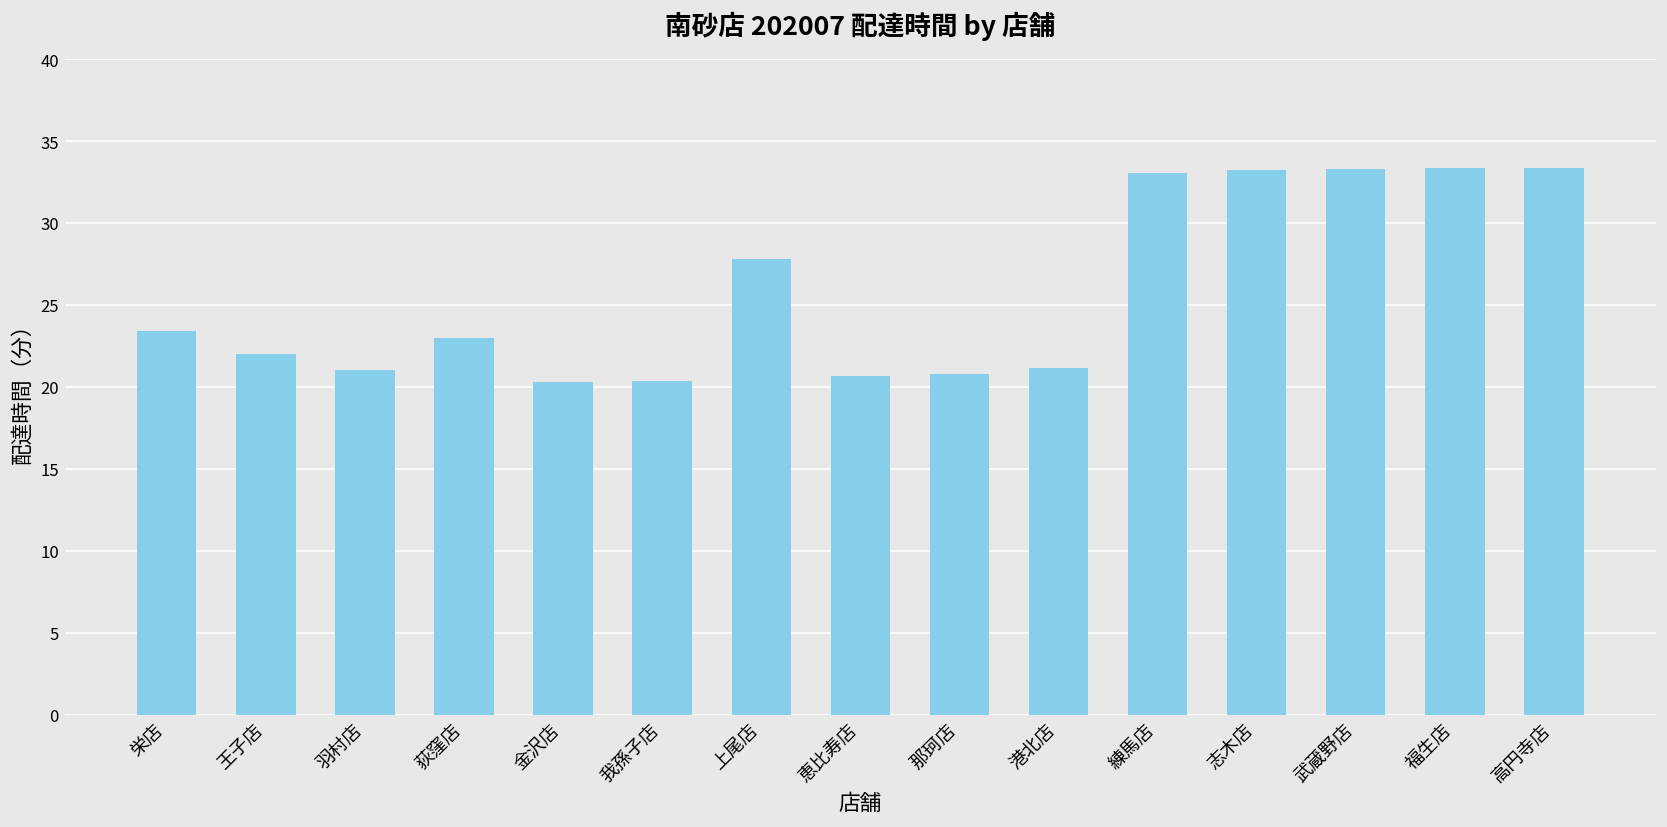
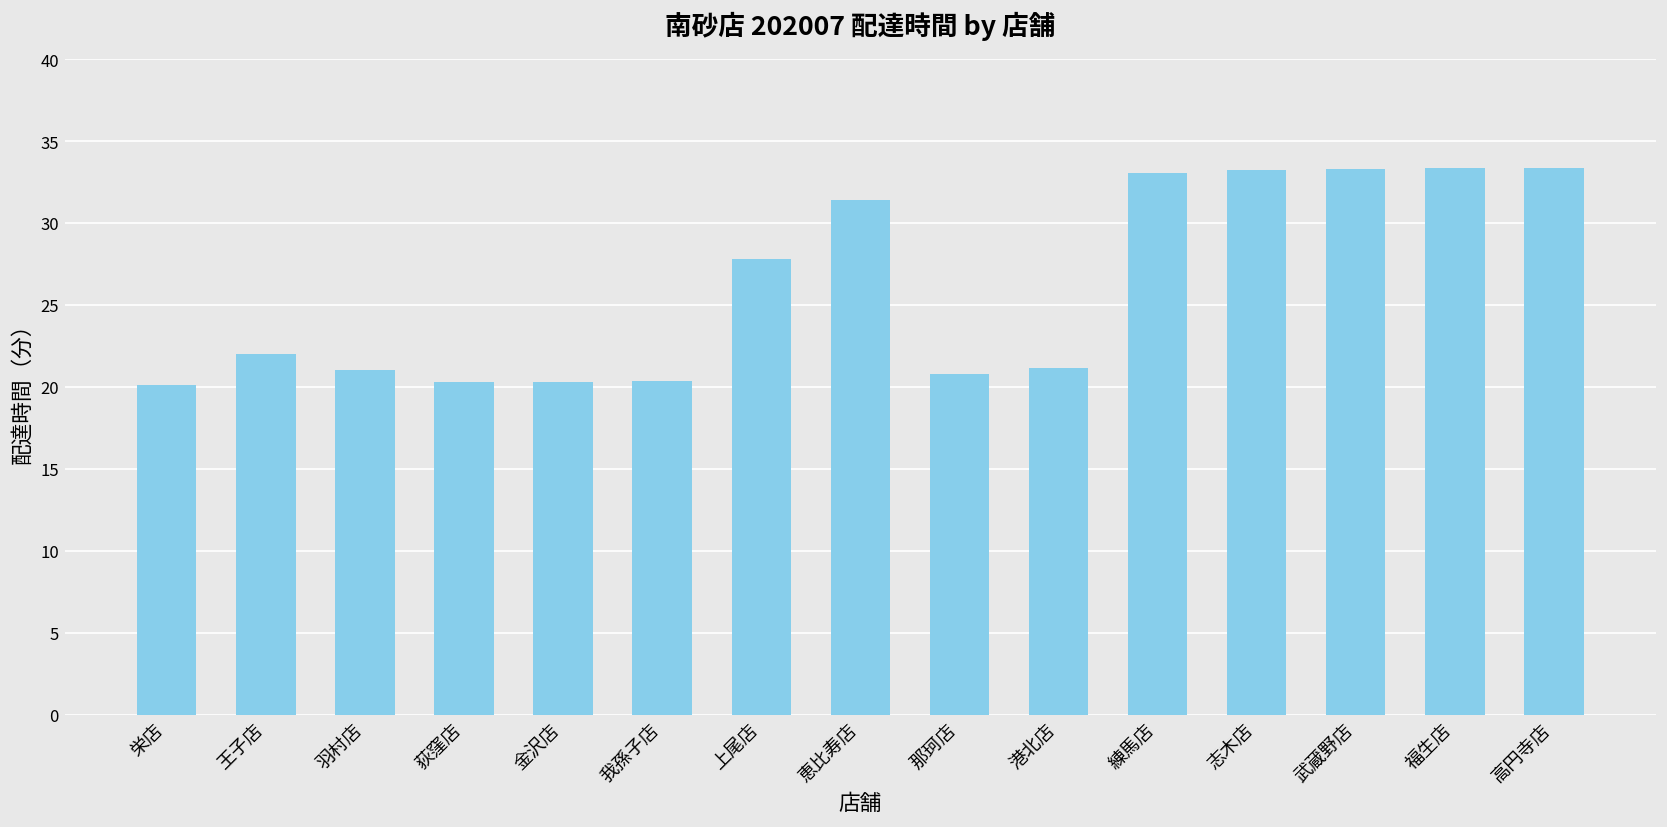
  {
-   "栄店": 23.4,
+   "栄店": 20.1,
    "王子店": 22.0,
    "羽村店": 21.0,
-   "荻窪店": 23.0,
+   "荻窪店": 20.3,
    "金沢店": 20.3,
    "我孫子店": 20.3,
    "上尾店": 27.8,
-   "恵比寿店": 20.7,
+   "恵比寿店": 31.4,
    "那珂店": 20.8,
    "港北店": 21.2,
    "練馬店": 33.1,
    "志木店": 33.2,
    "武蔵野店": 33.3,
    "福生店": 33.3,
    "高円寺店": 33.3
  }
